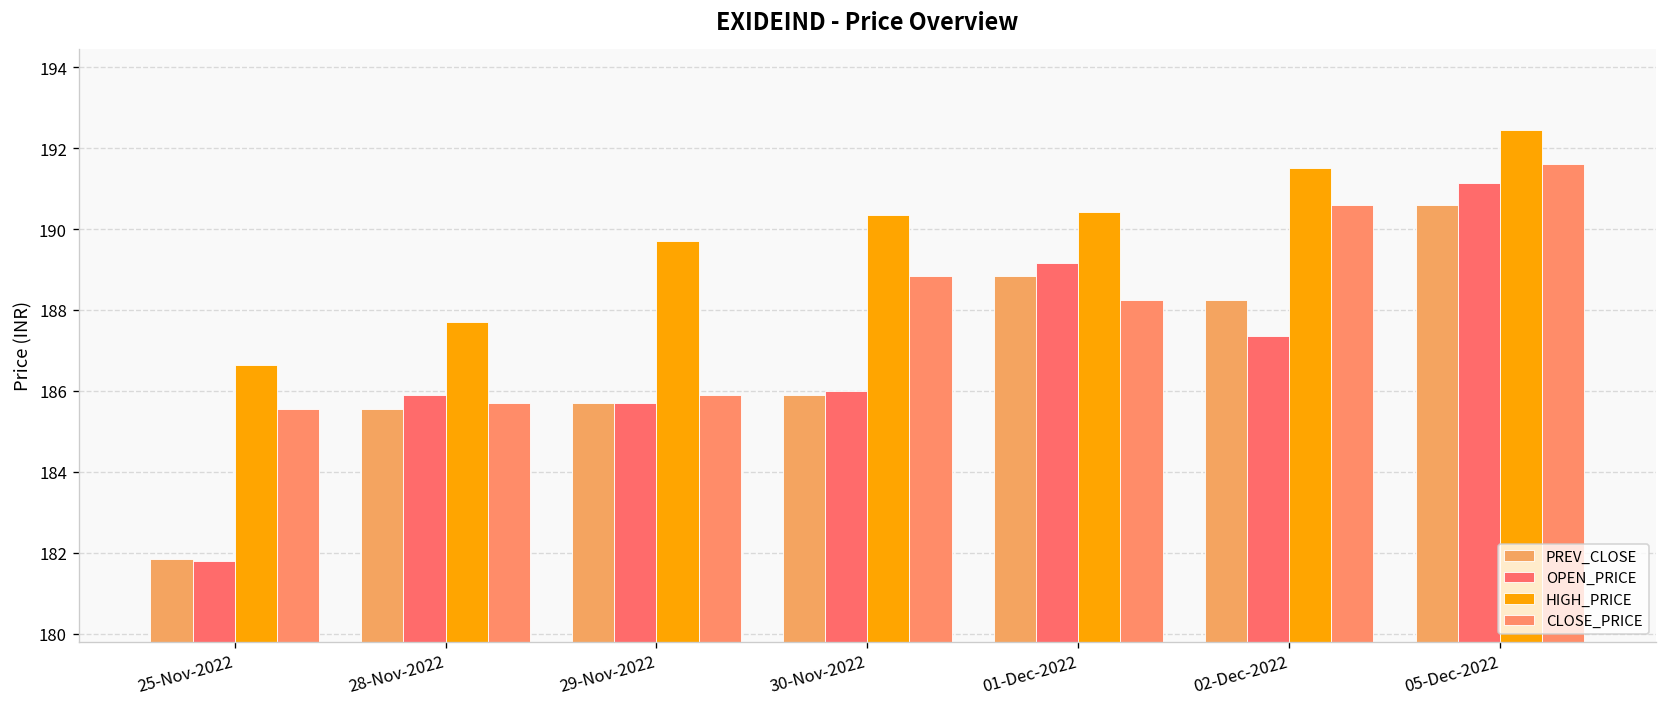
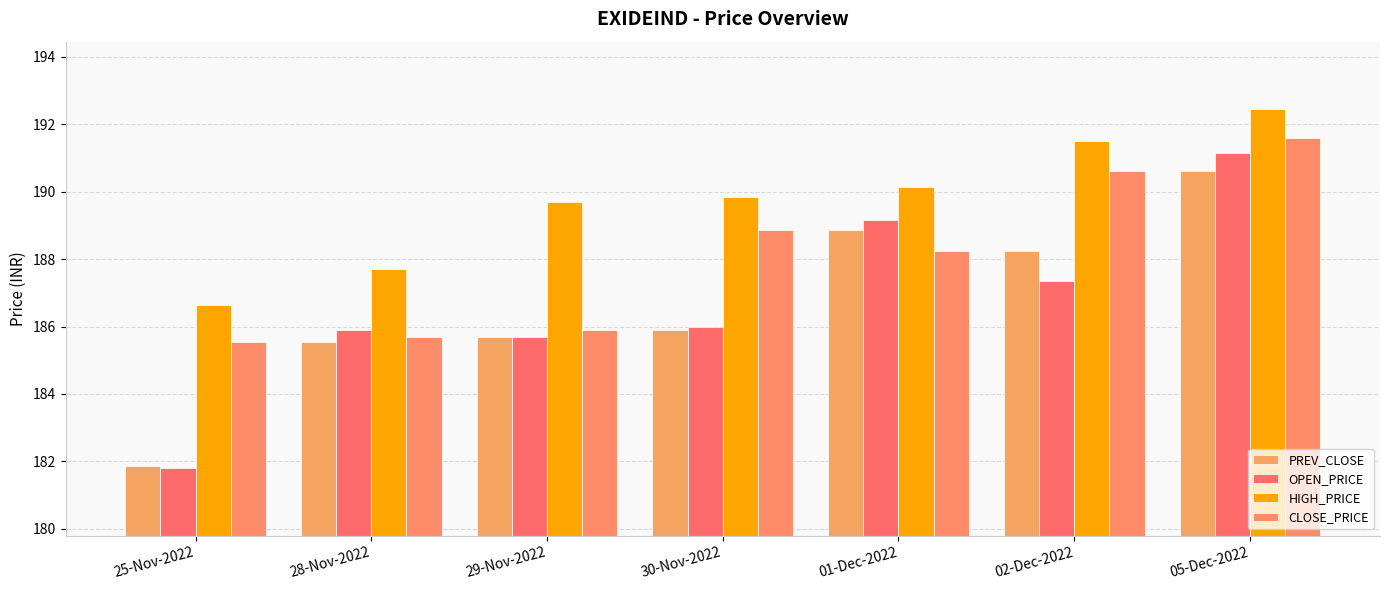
  {
    "HIGH_PRICE": {
      "25-Nov-2022": 186.7,
      "28-Nov-2022": 187.7,
      "29-Nov-2022": 189.7,
-     "30-Nov-2022": 190.4,
-     "01-Dec-2022": 190.4,
+     "30-Nov-2022": 189.9,
+     "01-Dec-2022": 190.2,
      "02-Dec-2022": 191.5,
      "05-Dec-2022": 192.5
    }
  }
